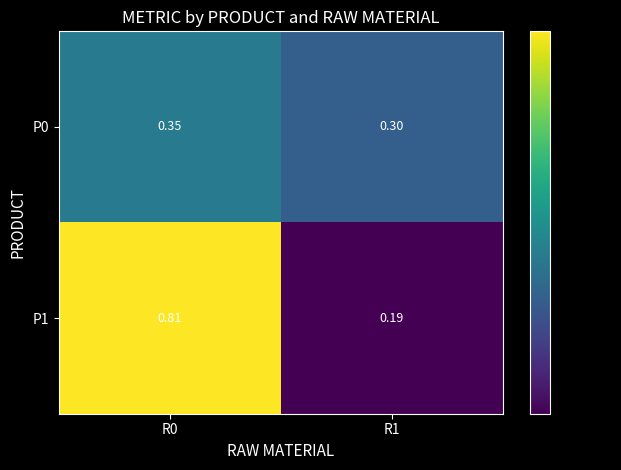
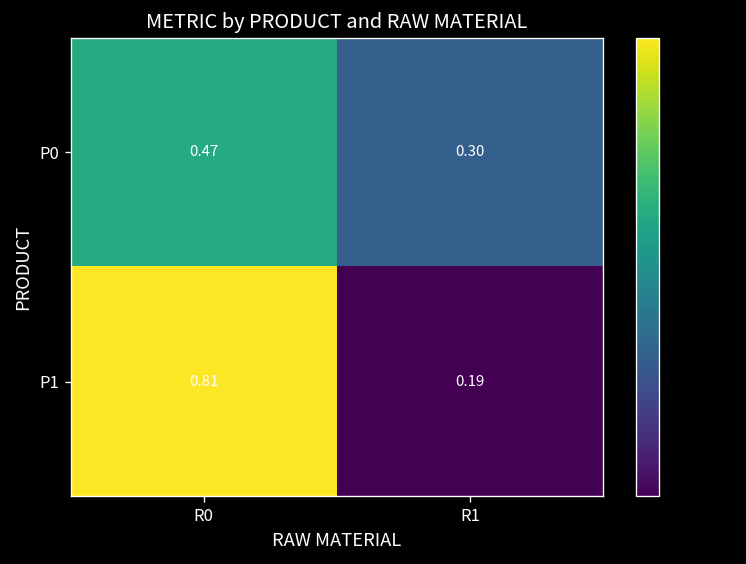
  {
    "P0": {
-     "R0": 0.35,
+     "R0": 0.47,
      "R1": 0.30
    },
    "P1": {
      "R0": 0.81,
      "R1": 0.19
    }
  }
